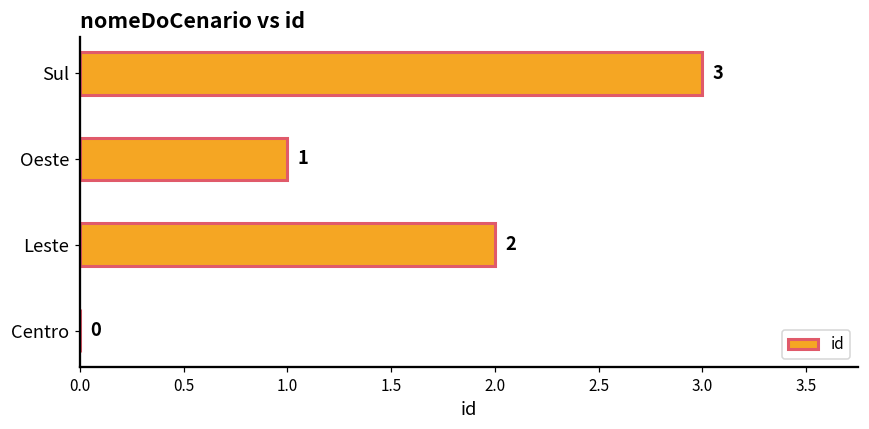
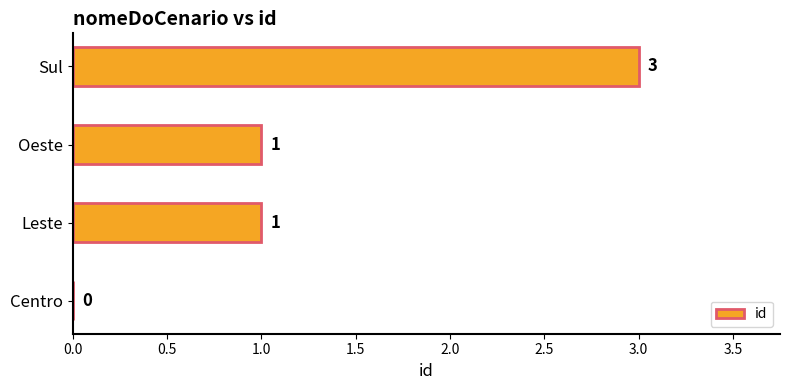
  {
    "Sul": 3,
    "Oeste": 1,
-   "Leste": 2,
+   "Leste": 1,
    "Centro": 0
  }
